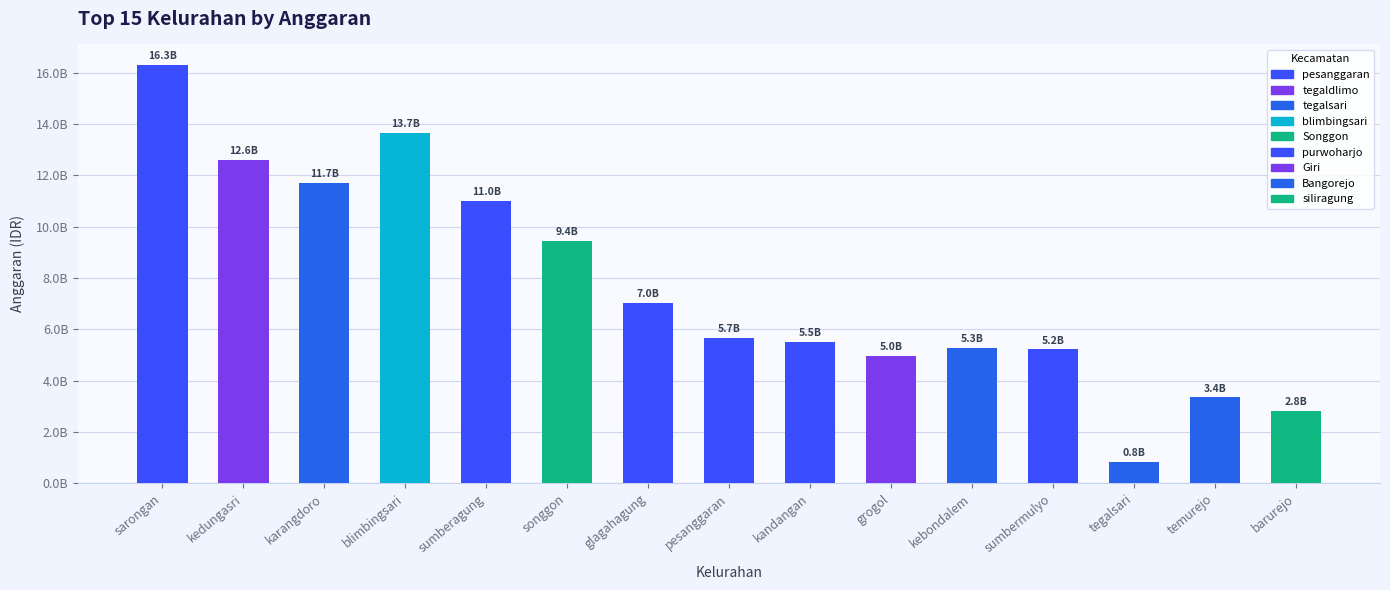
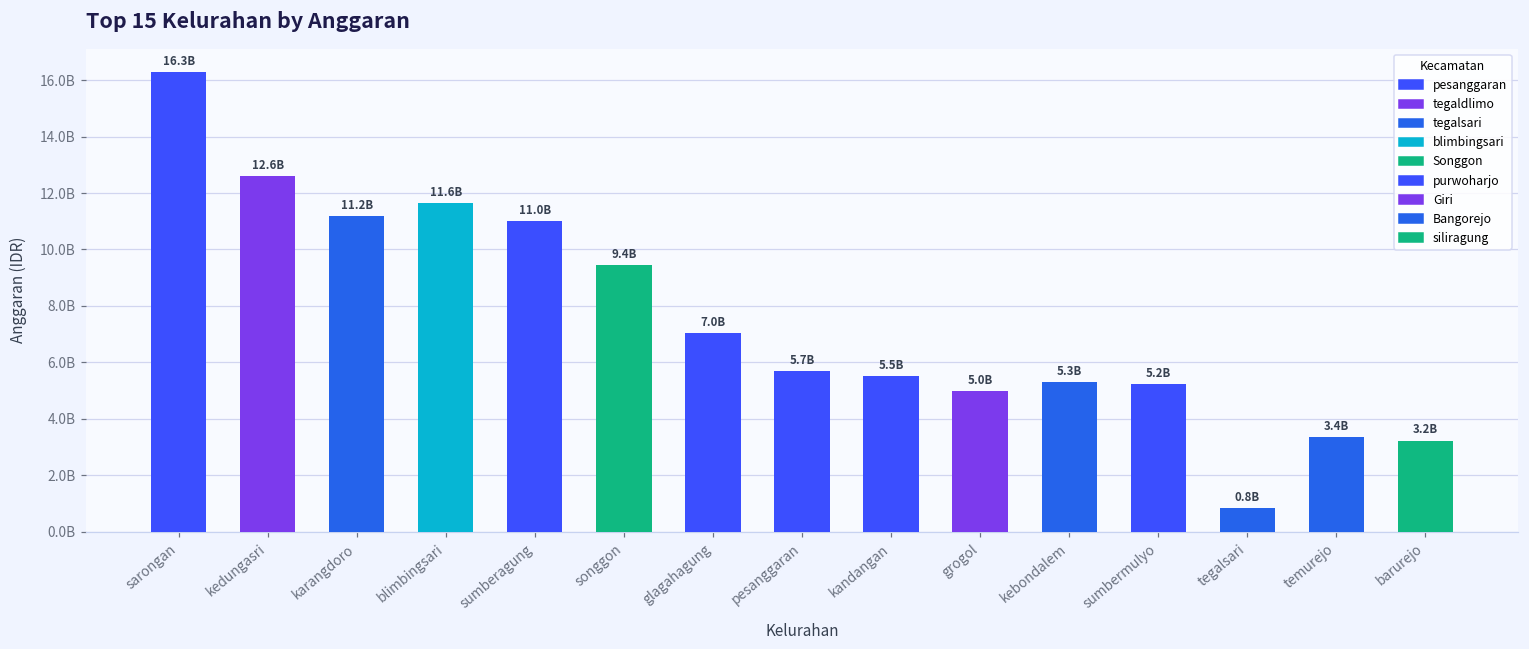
  {
    "sarongan": "16.3B",
    "kedungasri": "12.6B",
-   "karangdoro": "11.7B",
-   "blimbingsari": "13.7B",
+   "karangdoro": "11.2B",
+   "blimbingsari": "11.6B",
    "sumberagung": "11.0B",
    "songgon": "9.4B",
    "glagahagung": "7.0B",
    "pesanggaran": "5.7B",
    "kandangan": "5.5B",
    "grogol": "5.0B",
    "kebondalem": "5.3B",
    "sumbermulyo": "5.2B",
    "tegalsari": "0.8B",
    "temurejo": "3.4B",
-   "barurejo": "2.8B"
+   "barurejo": "3.2B"
  }
